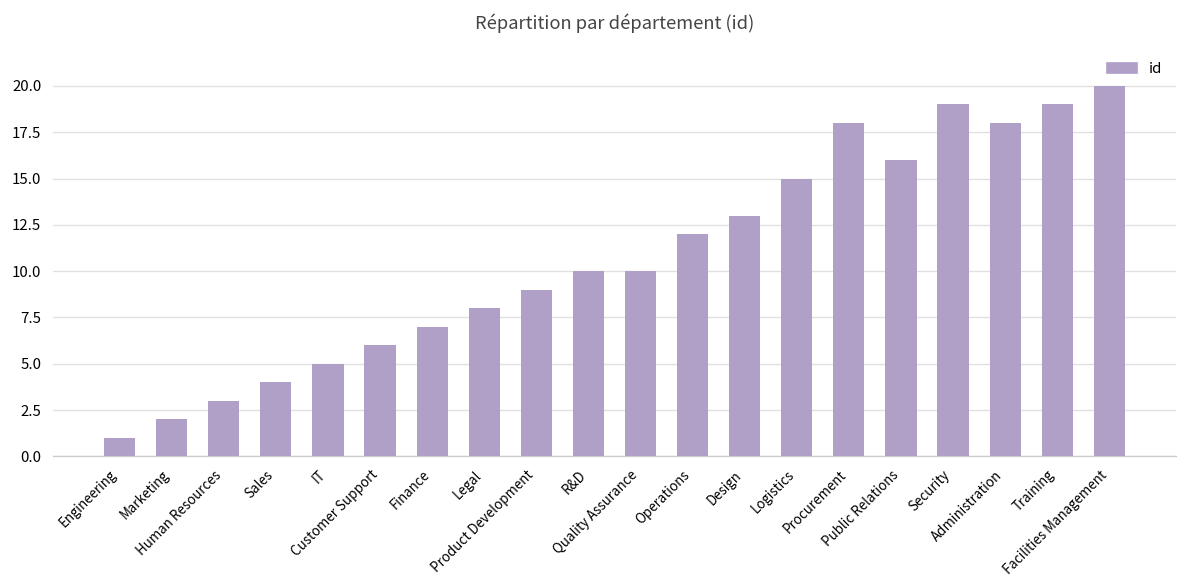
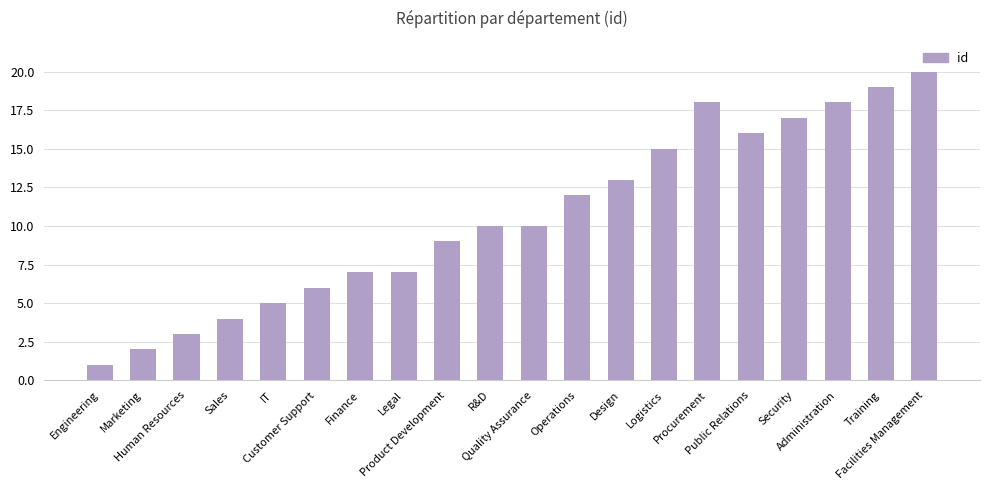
  {
    "Engineering": 1,
    "Marketing": 2,
    "Human Resources": 3,
    "Sales": 4,
    "IT": 5,
    "Customer Support": 6,
    "Finance": 7,
-   "Legal": 8,
+   "Legal": 7,
    "Product Development": 9,
    "R&D": 10,
    "Quality Assurance": 10,
    "Operations": 12,
    "Design": 13,
    "Logistics": 15,
    "Procurement": 18,
    "Public Relations": 16,
-   "Security": 19,
+   "Security": 17,
    "Administration": 18,
    "Training": 19,
    "Facilities Management": 20
  }
